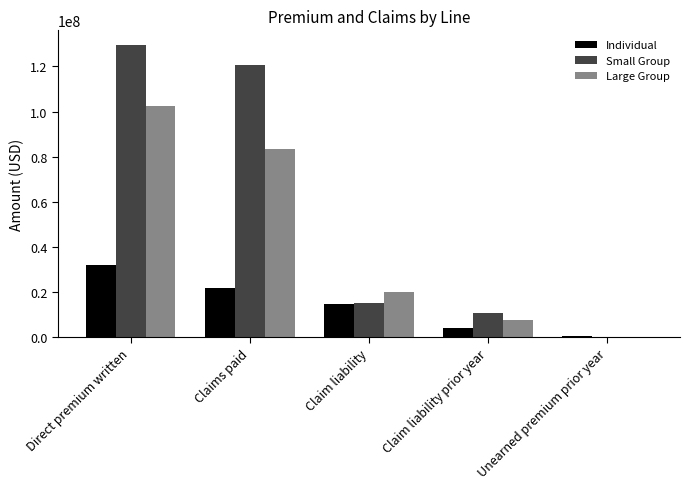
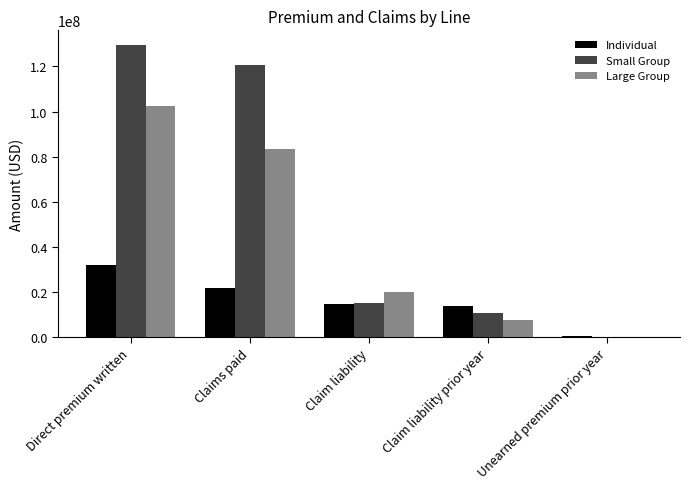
  {
    "Individual": {
      "Direct premium written": 32000000,
      "Claims paid": 22000000,
      "Claim liability": 15000000,
-     "Claim liability prior year": 4000000
+     "Claim liability prior year": 14000000
    },
    "Small Group": {
      "Direct premium written": 130000000,
      "Claims paid": 121000000,
      "Claim liability": 15000000,
      "Claim liability prior year": 11000000,
      "Unearned premium prior year": 0
    },
    "Large Group": {
      "Direct premium written": 102000000,
      "Claims paid": 84000000,
      "Claim liability": 20000000,
      "Claim liability prior year": 7000000,
      "Unearned premium prior year": 0
    }
  }
